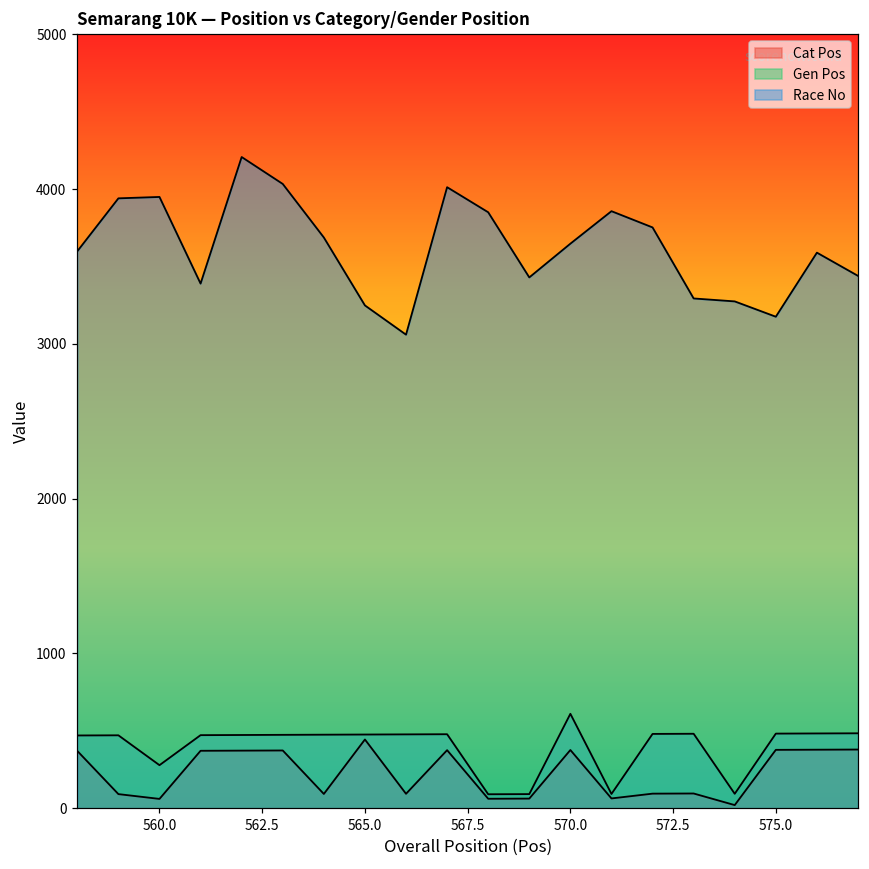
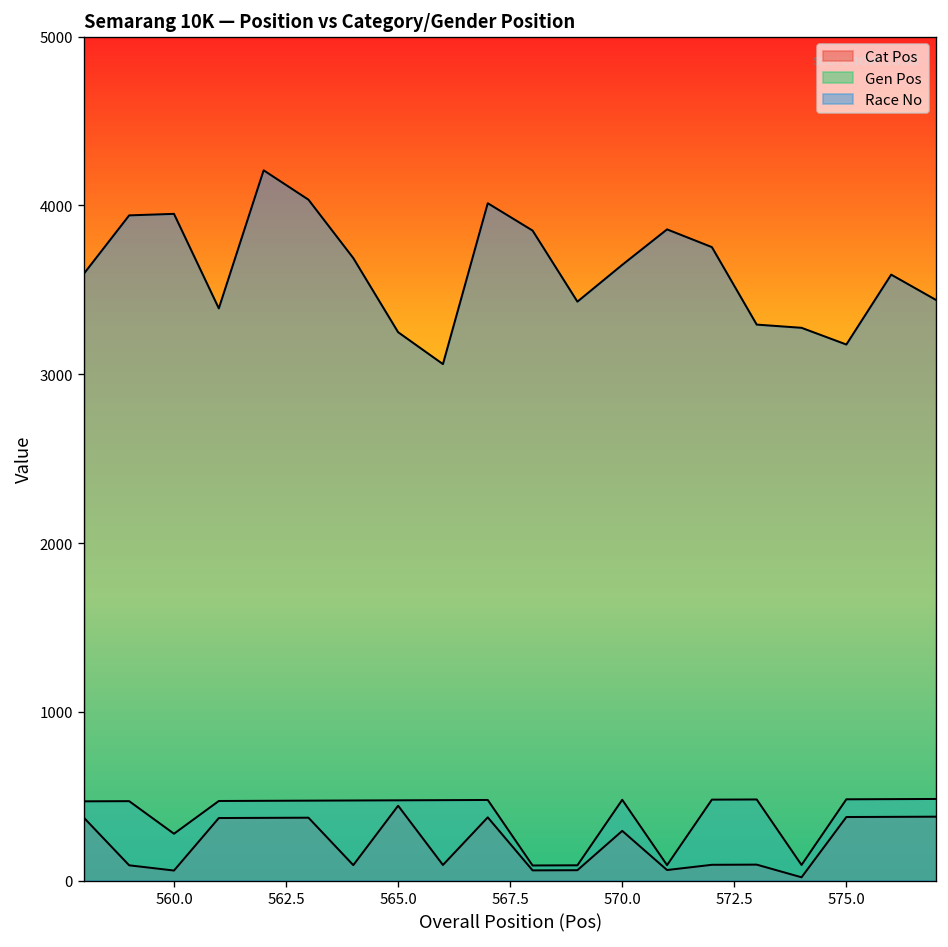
  {
    "Cat Pos": {
      "560.0": 60,
      "565.0": 440,
-     "570.0": 380,
+     "570.0": 300,
      "575.0": 380
    },
    "Gen Pos": {
      "560.0": 280,
      "565.0": 480,
-     "570.0": 610,
+     "570.0": 480,
      "575.0": 480
    },
    "Race No": {
      "560.0": 3950,
      "565.0": 3250,
      "570.0": 3650,
      "575.0": 3180
    }
  }
